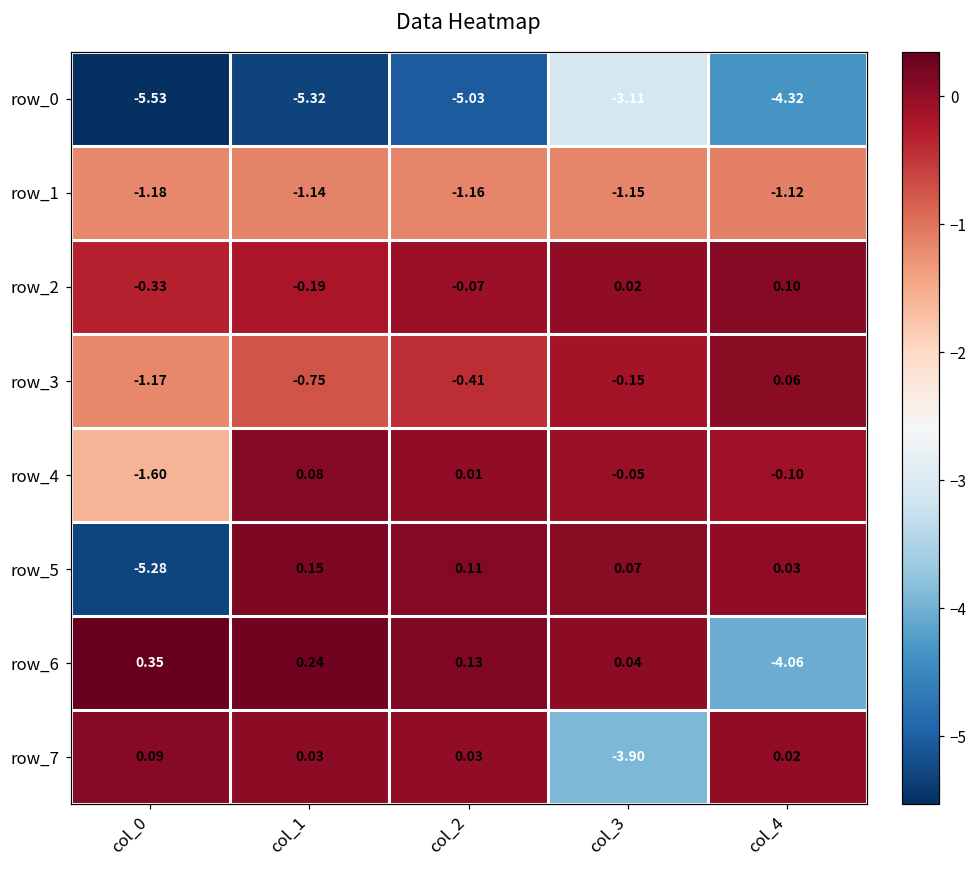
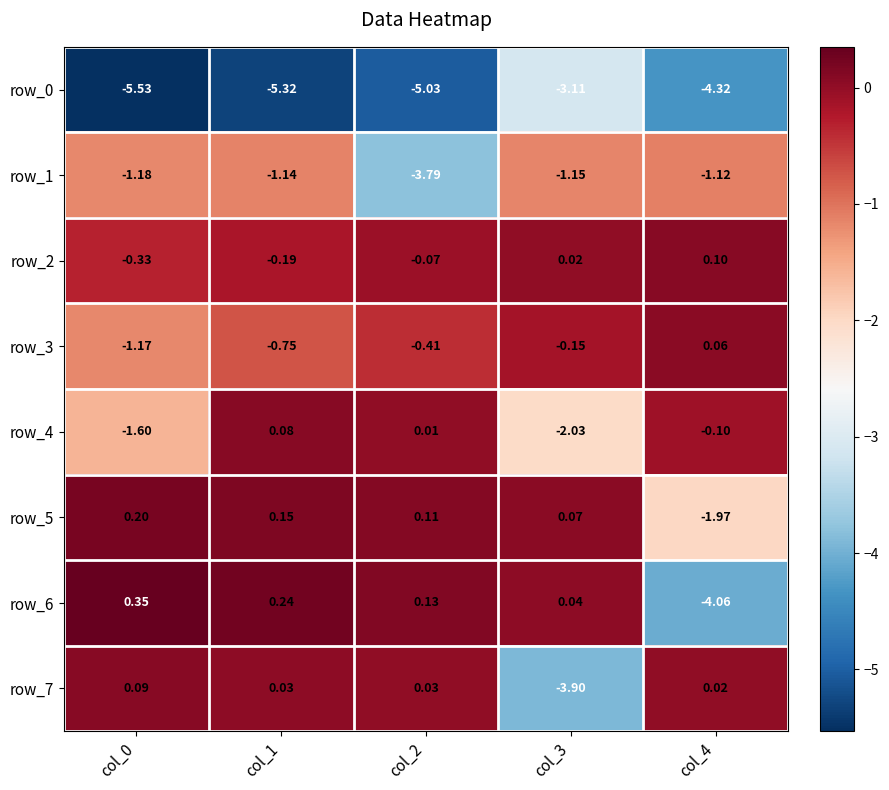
  {
    "row_0": {
      "col_0": -5.53,
      "col_1": -5.32,
      "col_2": -5.03,
      "col_4": -4.32
    },
    "row_1": {
      "col_0": -1.18,
      "col_1": -1.14,
-     "col_2": -1.16,
+     "col_2": -3.79,
      "col_3": -1.15,
      "col_4": -1.12
    },
    "row_2": {
      "col_0": -0.33,
      "col_1": -0.19,
      "col_2": -0.07,
      "col_3": 0.02,
      "col_4": 0.10
    },
    "row_3": {
      "col_0": -1.17,
      "col_1": -0.75,
      "col_2": -0.41,
      "col_3": -0.15,
      "col_4": 0.06
    },
    "row_4": {
      "col_0": -1.60,
      "col_1": 0.08,
      "col_2": 0.01,
-     "col_3": -0.05,
+     "col_3": -2.03,
      "col_4": -0.10
    },
    "row_5": {
-     "col_0": -5.28,
+     "col_0": 0.20,
      "col_1": 0.15,
      "col_2": 0.11,
      "col_3": 0.07,
-     "col_4": 0.03
+     "col_4": -1.97
    },
    "row_6": {
      "col_0": 0.35,
      "col_1": 0.24,
      "col_2": 0.13,
      "col_3": 0.04,
      "col_4": -4.06
    },
    "row_7": {
      "col_0": 0.09,
      "col_1": 0.03,
      "col_2": 0.03,
      "col_3": -3.90,
      "col_4": 0.02
    }
  }
